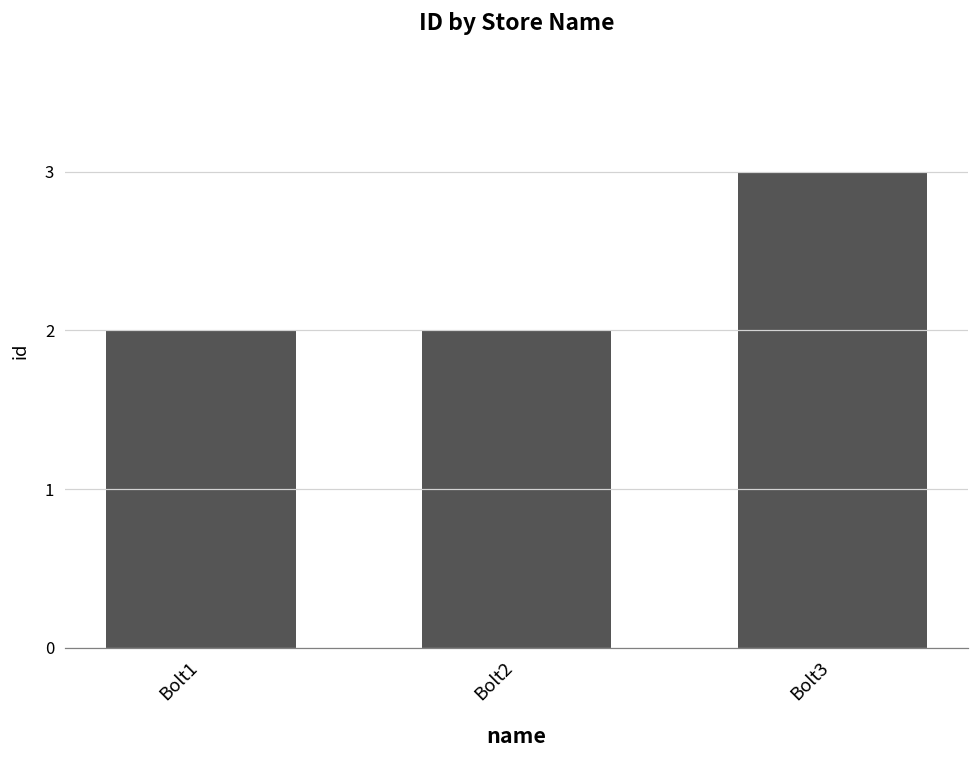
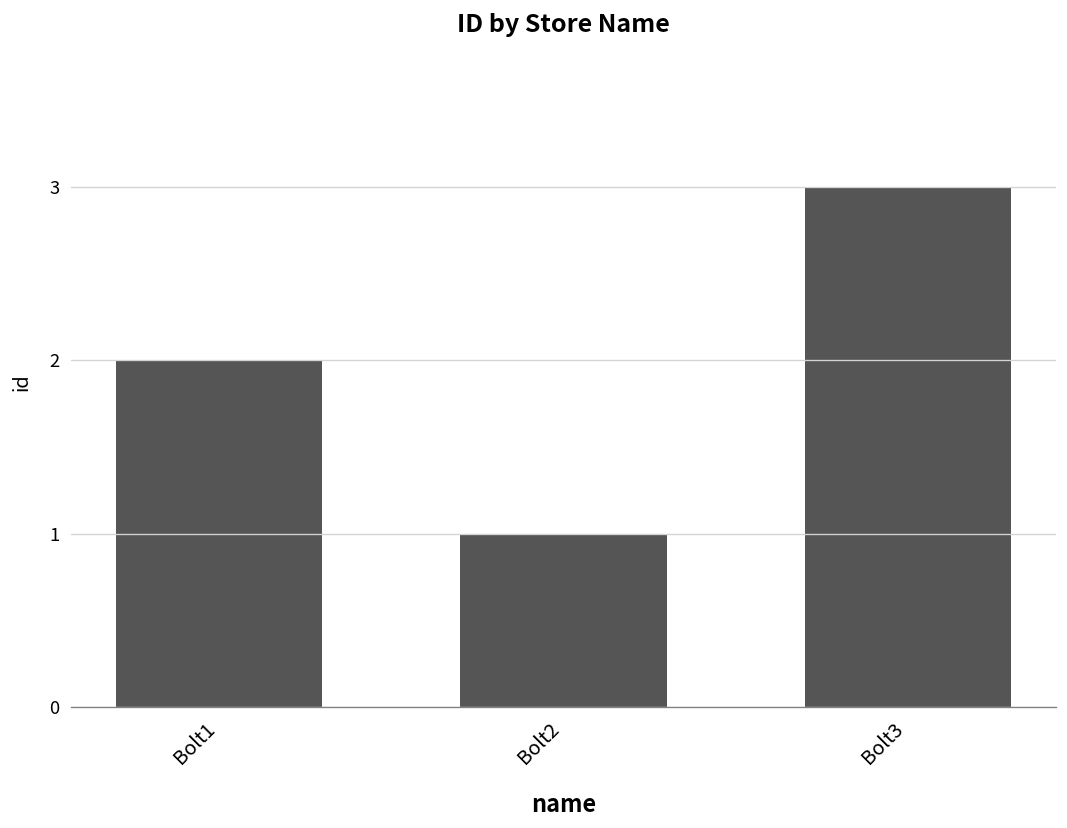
  {
    "Bolt1": 2,
-   "Bolt2": 2,
+   "Bolt2": 1,
    "Bolt3": 3
  }
